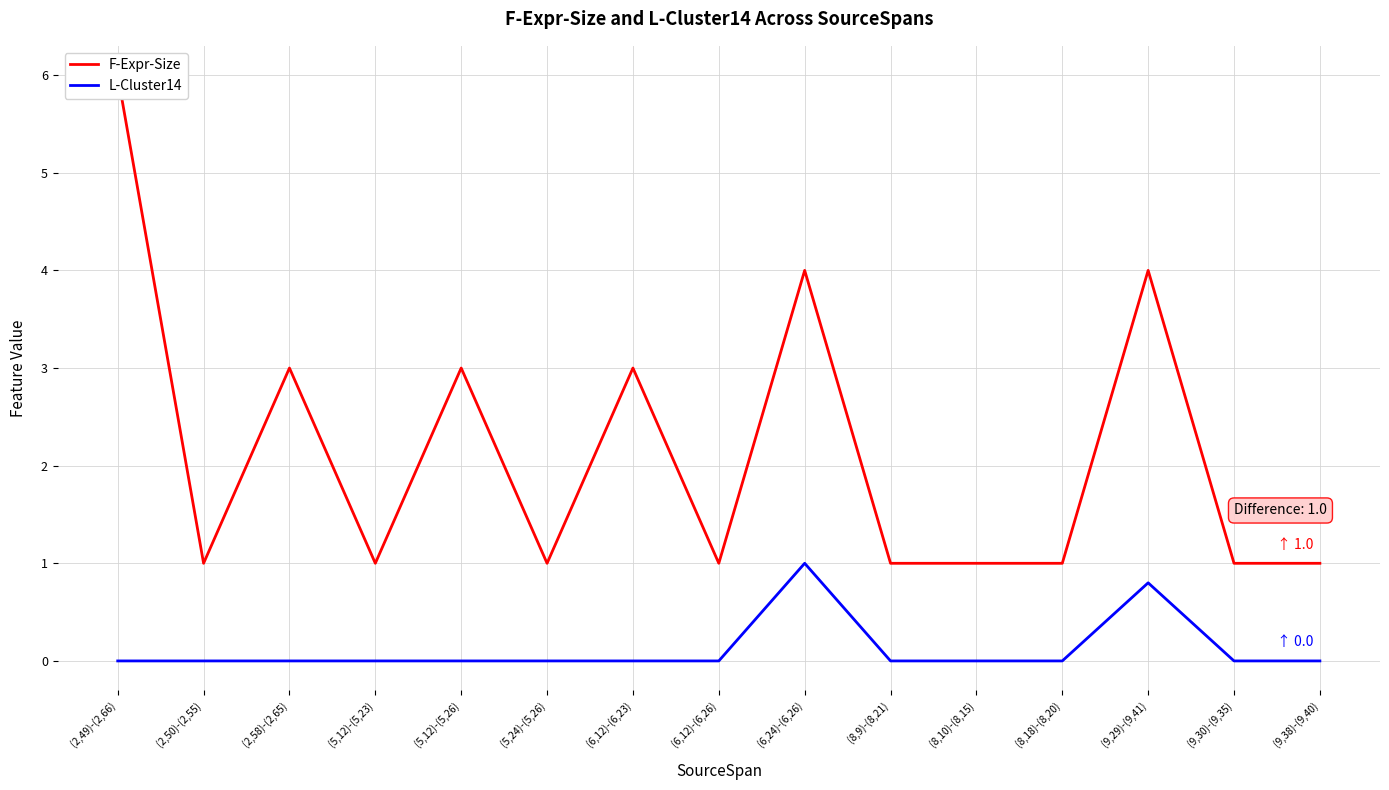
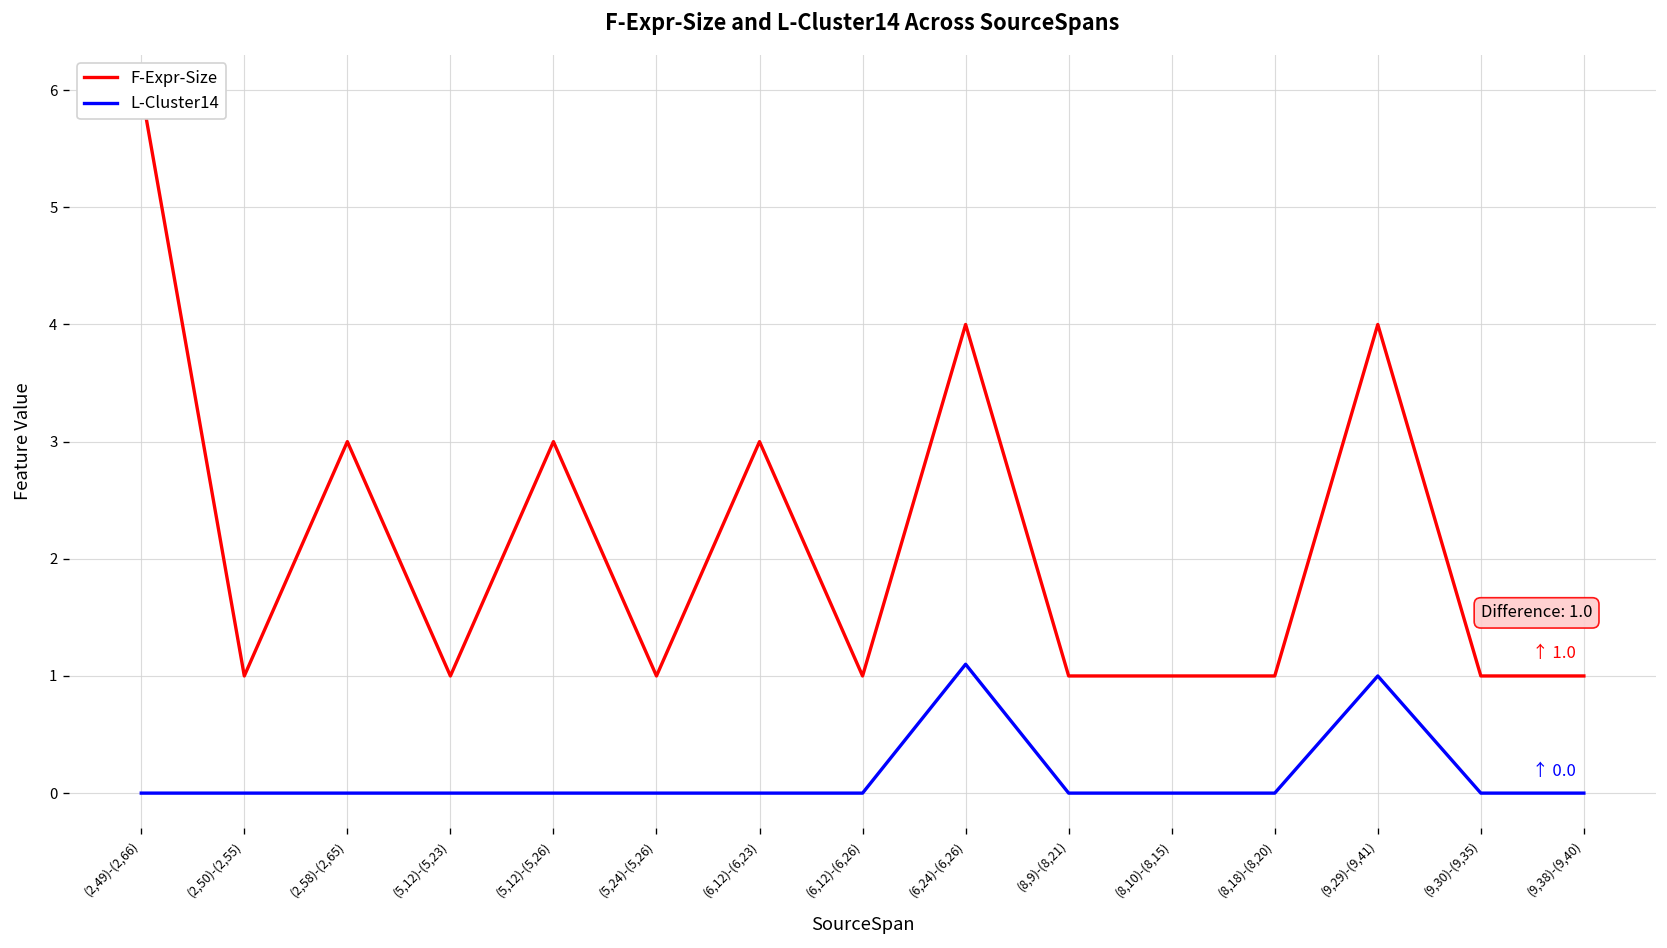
  {
    "F-Expr-Size": {
      "(9,38)-(9,40)": 1.0
    },
    "L-Cluster14": {
      "(2,49)-(2,66)": 0.0,
      "(2,50)-(2,55)": 0.0,
      "(2,58)-(2,65)": 0.0,
      "(5,12)-(5,23)": 0.0,
      "(5,12)-(5,26)": 0.0,
      "(5,24)-(5,26)": 0.0,
      "(6,12)-(6,23)": 0.0,
      "(6,12)-(6,26)": 0.0,
-     "(6,24)-(6,26)": 1.0,
+     "(6,24)-(6,26)": 1.1,
      "(8,9)-(8,21)": 0.0,
      "(8,10)-(8,15)": 0.0,
      "(8,18)-(8,20)": 0.0,
-     "(9,29)-(9,41)": 0.8,
+     "(9,29)-(9,41)": 1.0,
      "(9,30)-(9,35)": 0.0
    }
  }
